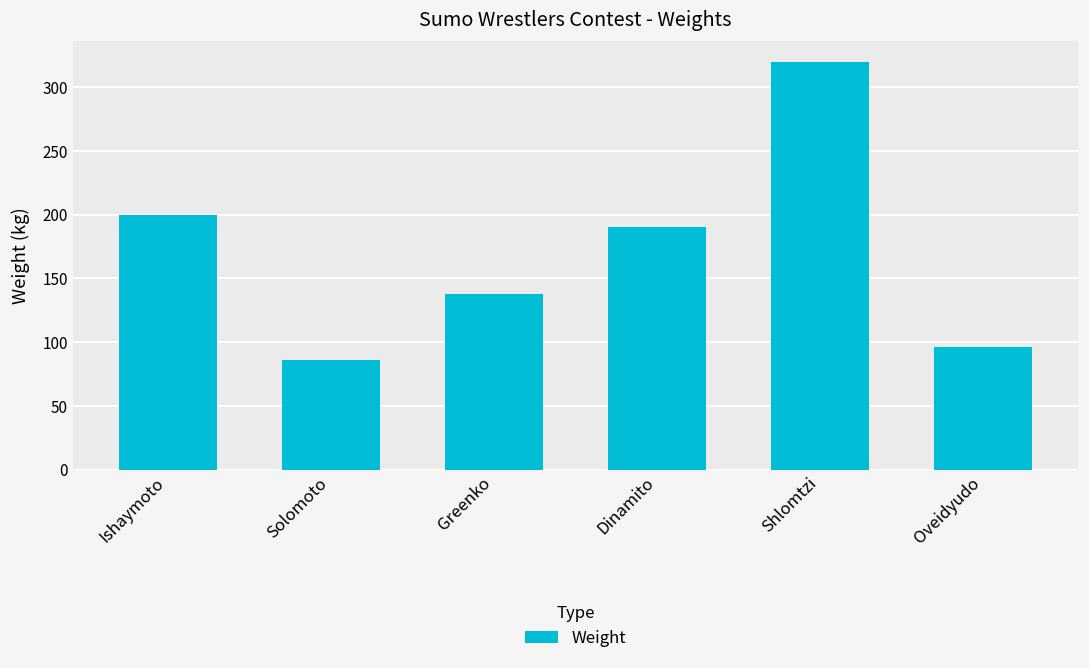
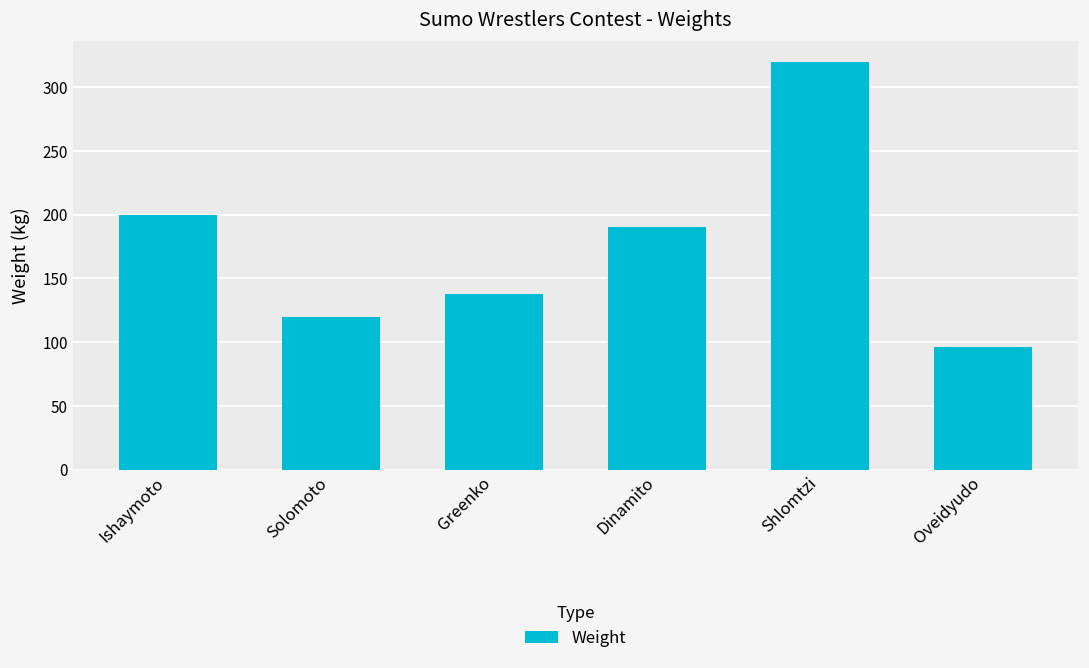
  {
    "Ishaymoto": 200,
-   "Solomoto": 86,
+   "Solomoto": 120,
    "Greenko": 138,
    "Dinamito": 190,
    "Shlomtzi": 320,
    "Oveidyudo": 96
  }
